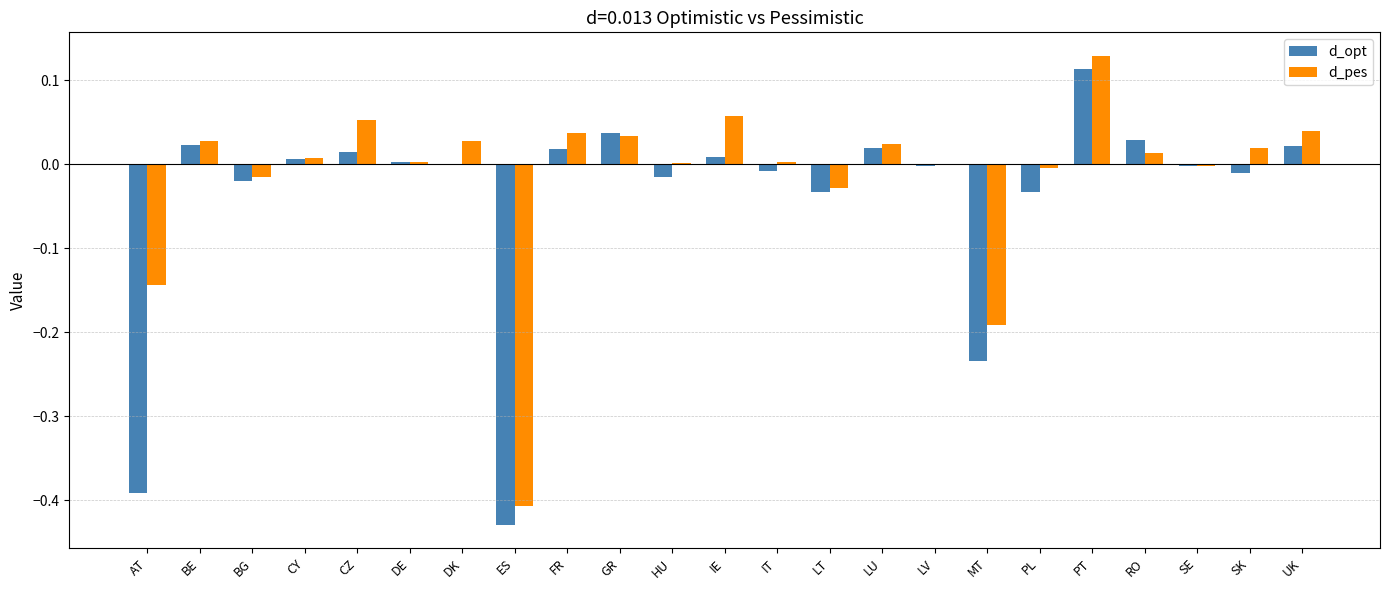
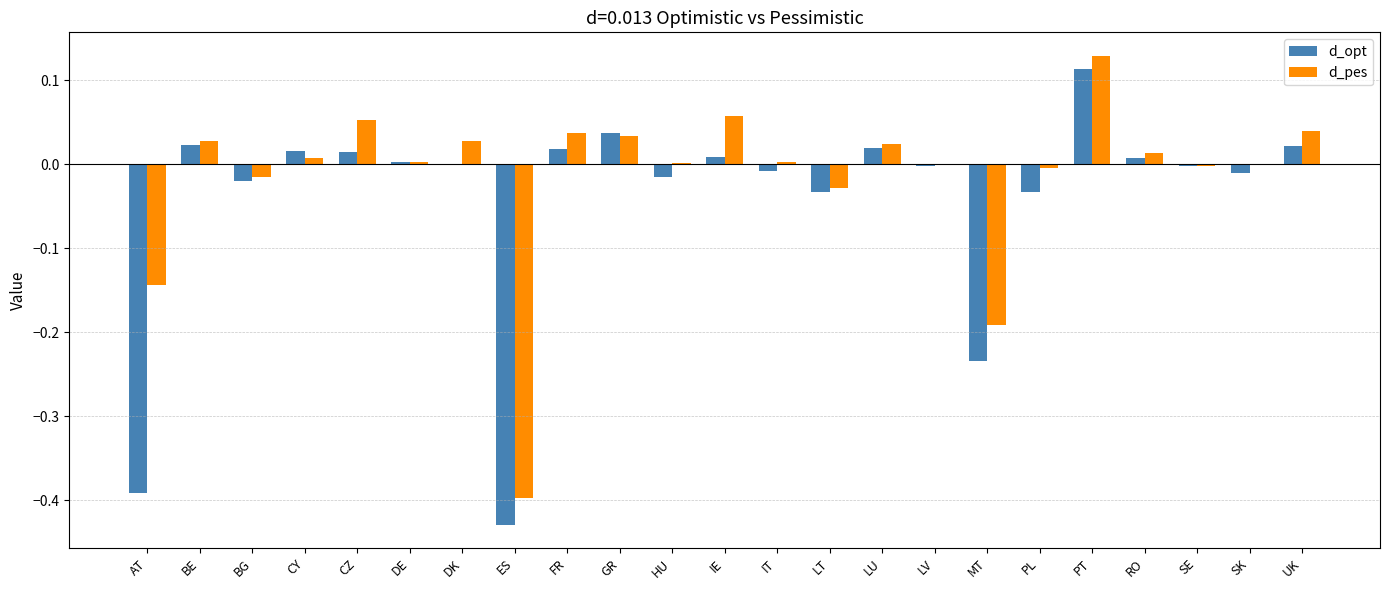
  {
    "d_opt": {
      "AT": -0.39,
      "BE": 0.02,
      "BG": -0.02,
-     "CY": 0.01,
+     "CY": 0.02,
      "CZ": 0.02,
      "ES": -0.43,
      "FR": 0.02,
      "GR": 0.04,
      "HU": -0.02,
      "IE": 0.01,
      "IT": -0.01,
      "LT": -0.03,
      "LU": 0.02,
      "MT": -0.23,
      "PL": -0.03,
      "PT": 0.11,
-     "RO": 0.03,
+     "RO": 0.01,
      "SK": -0.01,
      "UK": 0.02
    },
    "d_pes": {
      "AT": -0.14,
      "BE": 0.03,
      "BG": -0.01,
      "CY": 0.01,
      "CZ": 0.05,
      "DE": 0.00,
      "DK": 0.03,
-     "ES": -0.41,
+     "ES": -0.40,
      "FR": 0.04,
      "GR": 0.03,
      "IE": 0.06,
      "LT": -0.03,
      "LU": 0.02,
      "MT": -0.19,
      "PL": 0.00,
      "PT": 0.13,
      "RO": 0.01,
-     "SK": 0.02,
+     "SK": 0.00,
      "UK": 0.04
    }
  }
